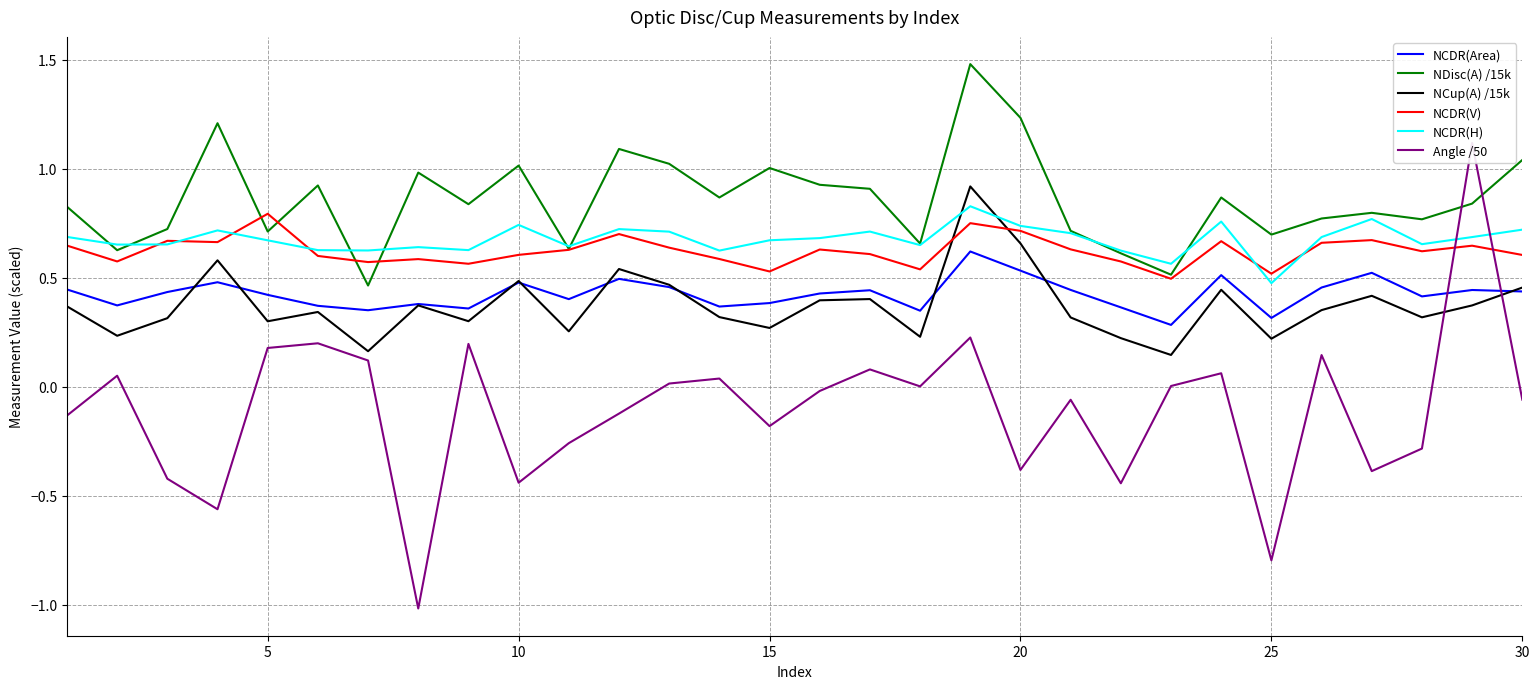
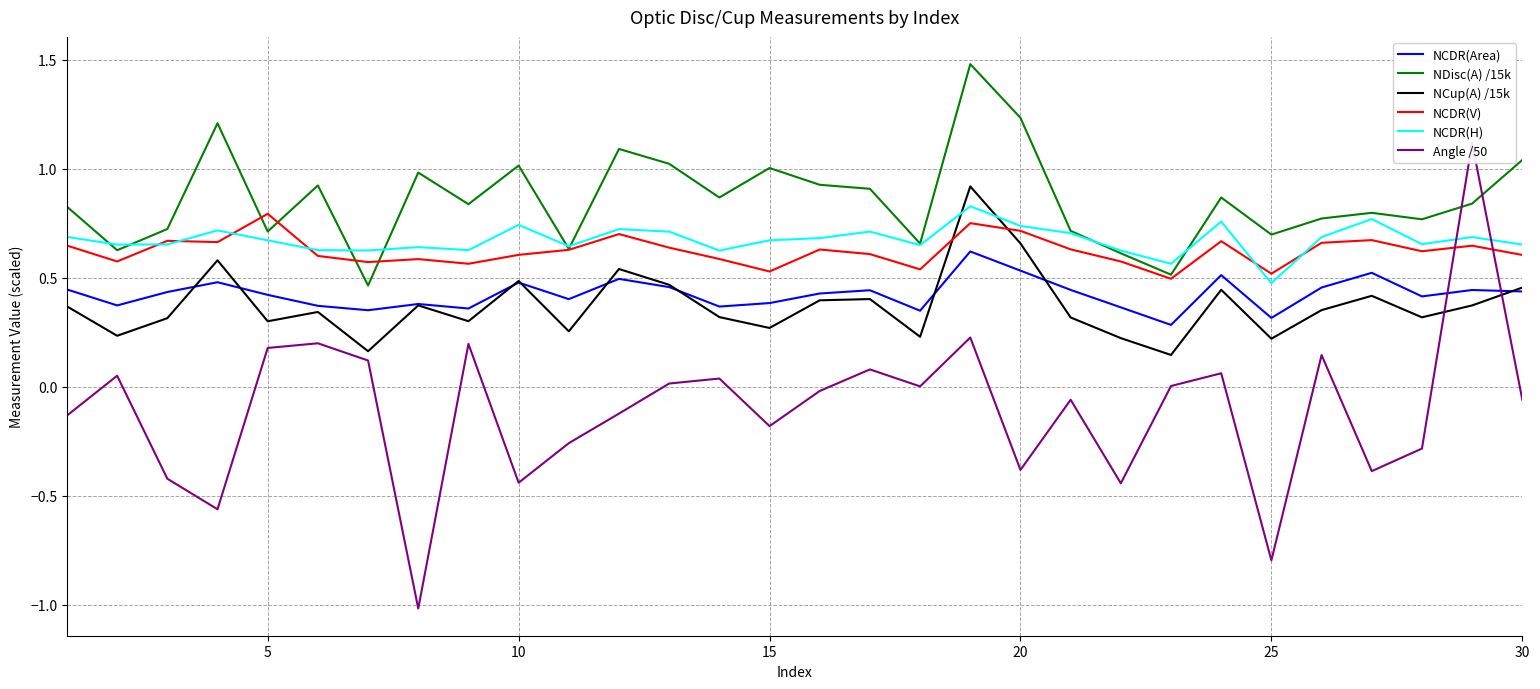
  {
    "NCDR(Area)": {
      "5": 0.42,
      "15": 0.38,
      "20": 0.53,
      "25": 0.32,
      "30": 0.44
    },
    "NDisc(A) /15k": {
      "5": 0.71,
      "10": 1.02,
      "15": 1.00,
      "20": 1.23,
      "25": 0.70,
      "30": 1.04
    },
    "NCup(A) /15k": {
      "5": 0.30,
      "15": 0.27,
      "20": 0.66,
      "25": 0.22,
      "30": 0.46
    },
    "NCDR(V)": {
      "5": 0.79,
      "10": 0.61,
      "15": 0.53,
      "20": 0.72,
      "25": 0.52,
      "30": 0.60
    },
    "NCDR(H)": {
      "5": 0.67,
      "10": 0.74,
      "15": 0.67,
      "20": 0.74,
      "25": 0.48,
-     "30": 0.72
+     "30": 0.65
    },
    "Angle /50": {
      "5": 0.18,
      "10": -0.44,
      "15": -0.18,
      "20": -0.38,
      "25": -0.80,
      "30": -0.06
    }
  }
